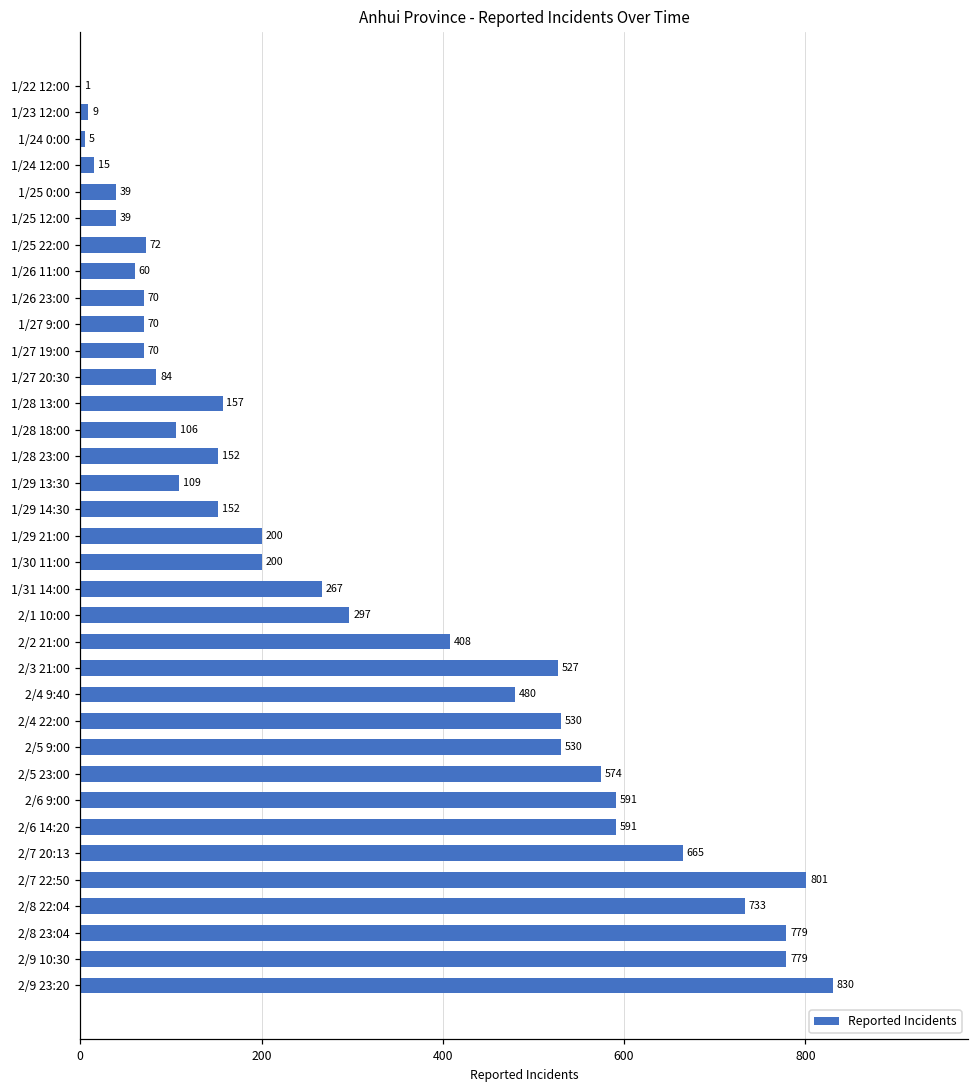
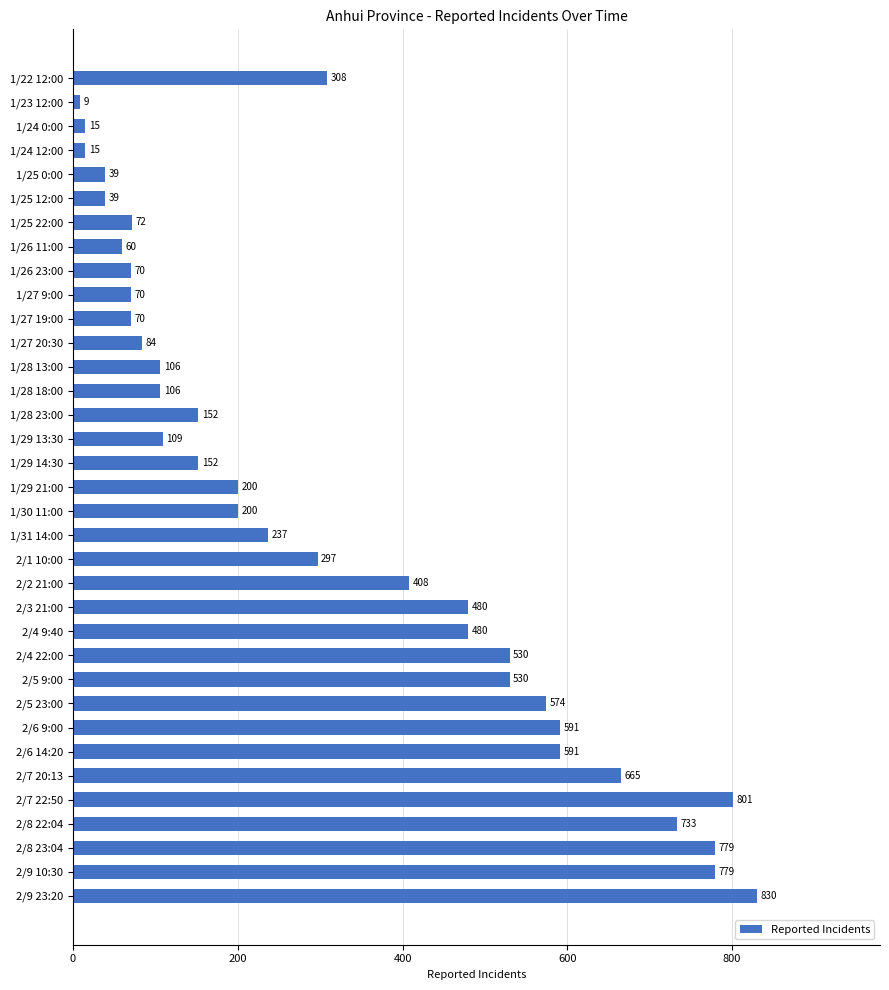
  {
-   "1/22 12:00": 1,
+   "1/22 12:00": 308,
    "1/23 12:00": 9,
-   "1/24 0:00": 5,
+   "1/24 0:00": 15,
    "1/24 12:00": 15,
    "1/25 0:00": 39,
    "1/25 12:00": 39,
    "1/25 22:00": 72,
    "1/26 11:00": 60,
    "1/26 23:00": 70,
    "1/27 9:00": 70,
    "1/27 19:00": 70,
    "1/27 20:30": 84,
-   "1/28 13:00": 157,
+   "1/28 13:00": 106,
    "1/28 18:00": 106,
    "1/28 23:00": 152,
    "1/29 13:30": 109,
    "1/29 14:30": 152,
    "1/29 21:00": 200,
    "1/30 11:00": 200,
-   "1/31 14:00": 267,
+   "1/31 14:00": 237,
    "2/1 10:00": 297,
    "2/2 21:00": 408,
-   "2/3 21:00": 527,
+   "2/3 21:00": 480,
    "2/4 9:40": 480,
    "2/4 22:00": 530,
    "2/5 9:00": 530,
    "2/5 23:00": 574,
    "2/6 9:00": 591,
    "2/6 14:20": 591,
    "2/7 20:13": 665,
    "2/7 22:50": 801,
    "2/8 22:04": 733,
    "2/8 23:04": 779,
    "2/9 10:30": 779,
    "2/9 23:20": 830
  }
